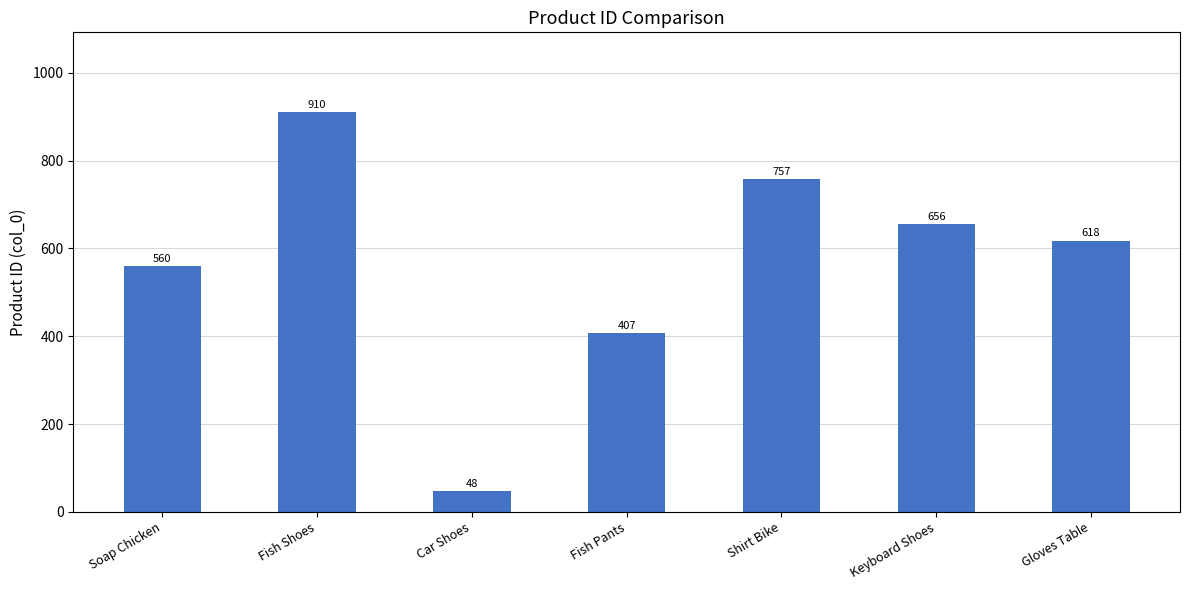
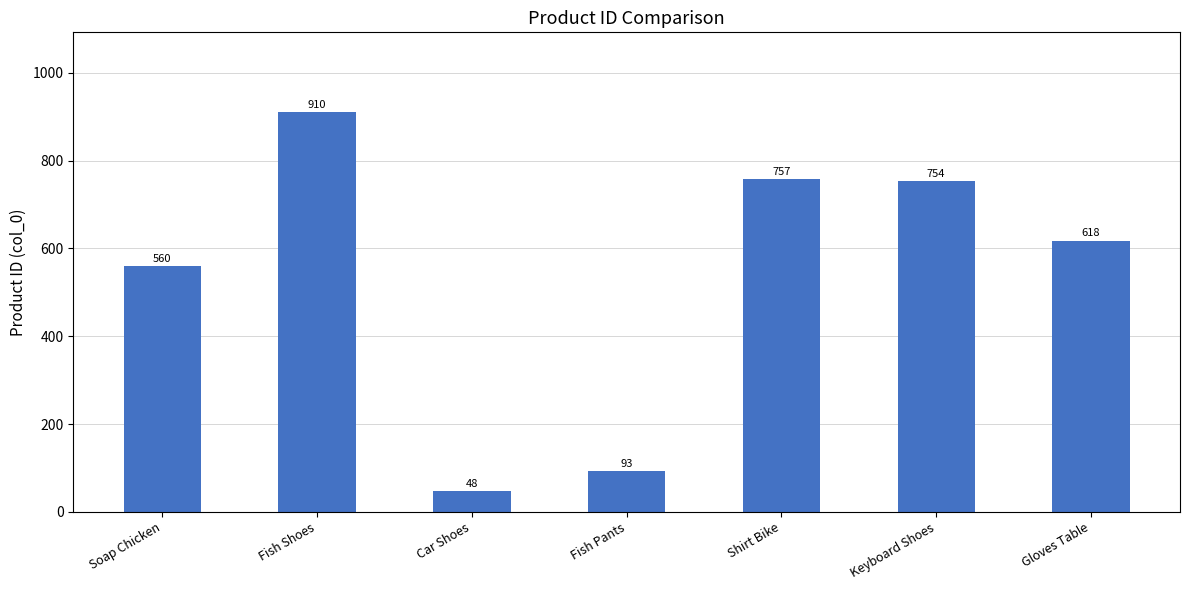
  {
    "Soap Chicken": 560,
    "Fish Shoes": 910,
    "Car Shoes": 48,
-   "Fish Pants": 407,
+   "Fish Pants": 93,
    "Shirt Bike": 757,
-   "Keyboard Shoes": 656,
+   "Keyboard Shoes": 754,
    "Gloves Table": 618
  }
